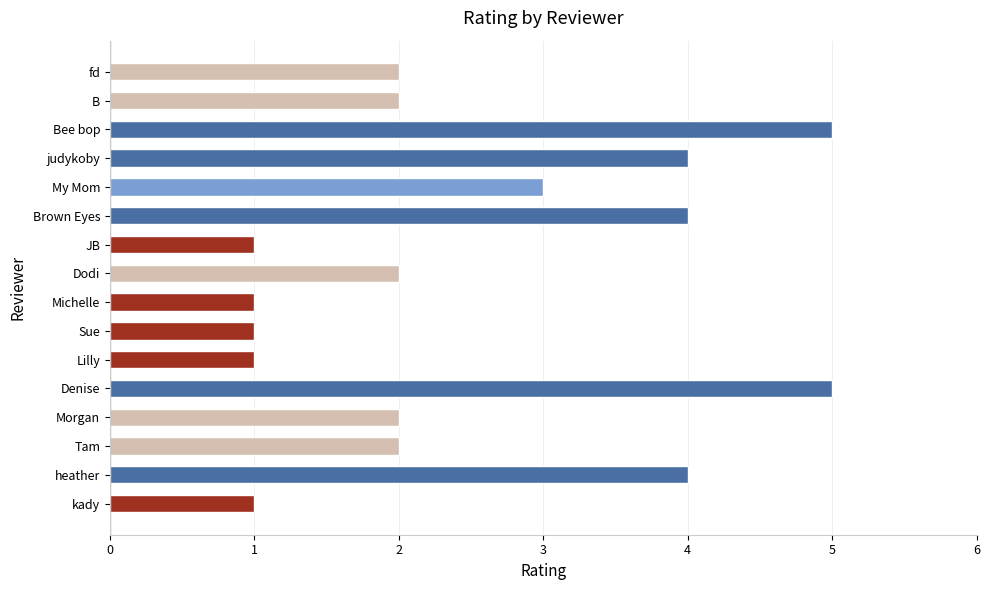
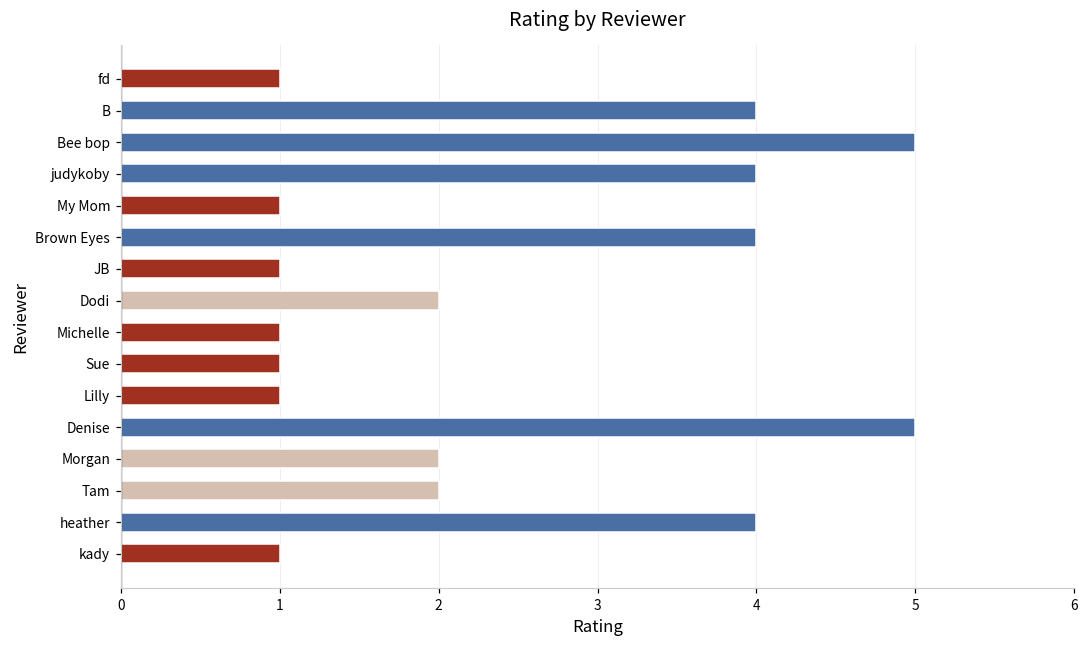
  {
-   "fd": 2,
-   "B": 2,
+   "fd": 1,
+   "B": 4,
    "Bee bop": 5,
    "judykoby": 4,
-   "My Mom": 3,
+   "My Mom": 1,
    "Brown Eyes": 4,
    "JB": 1,
    "Dodi": 2,
    "Michelle": 1,
    "Sue": 1,
    "Lilly": 1,
    "Denise": 5,
    "Morgan": 2,
    "Tam": 2,
    "heather": 4,
    "kady": 1
  }
